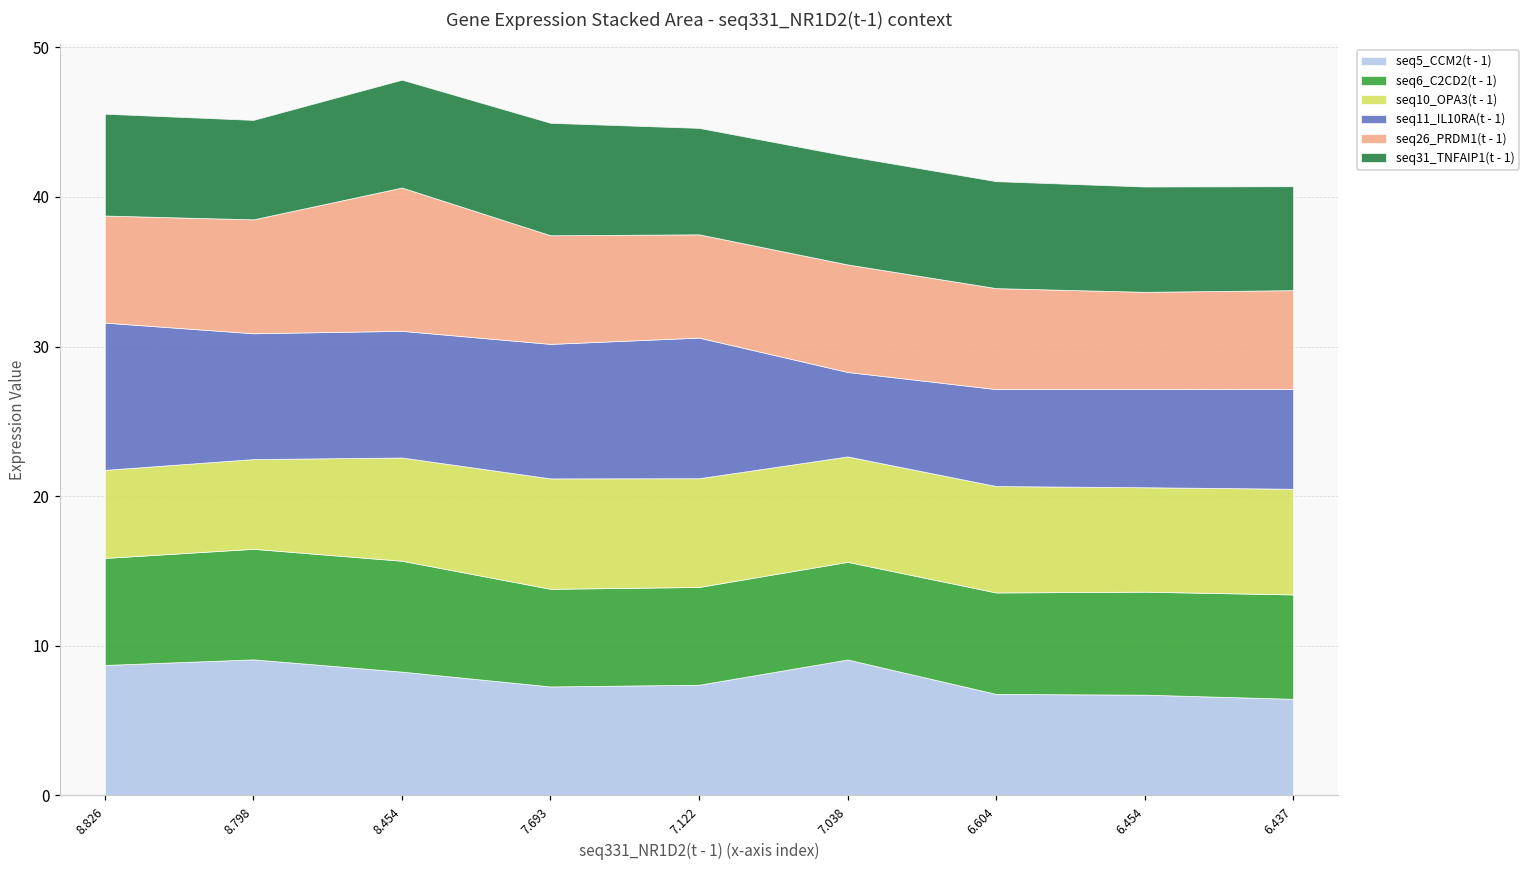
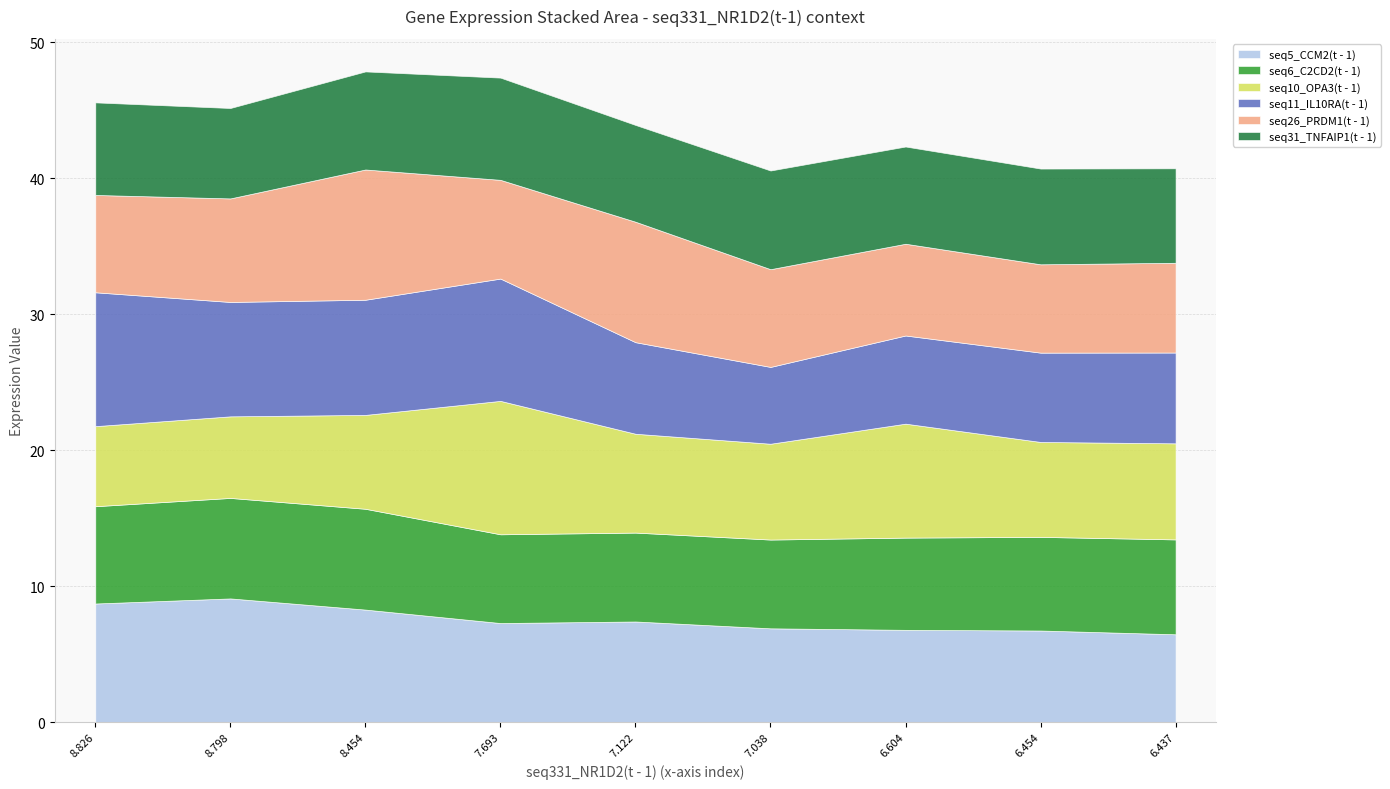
  {
    "seq5_CCM2(t - 1)": {
      "8.826": 8.7,
      "8.798": 9.1,
      "8.454": 8.3,
      "7.693": 7.3,
      "7.122": 7.4,
-     "7.038": 9.1,
+     "7.038": 6.9,
      "6.604": 6.8,
      "6.454": 6.7,
      "6.437": 6.5
    },
    "seq10_OPA3(t - 1)": {
      "8.826": 5.9,
      "8.798": 6.0,
      "8.454": 6.9,
-     "7.693": 7.4,
+     "7.693": 9.8,
      "7.122": 7.3,
      "7.038": 7.0,
-     "6.604": 7.1,
+     "6.604": 8.4,
      "6.454": 7.0,
      "6.437": 7.1
    },
    "seq11_IL10RA(t - 1)": {
      "8.826": 9.8,
      "8.798": 8.4,
      "8.454": 8.5,
      "7.693": 9.0,
-     "7.122": 9.4,
+     "7.122": 6.7,
      "7.038": 5.6,
      "6.604": 6.5,
      "6.454": 6.6,
      "6.437": 6.7
    },
    "seq26_PRDM1(t - 1)": {
      "8.826": 7.2,
      "8.798": 7.6,
      "8.454": 9.6,
      "7.693": 7.3,
-     "7.122": 6.9,
+     "7.122": 8.9,
      "7.038": 7.2,
      "6.604": 6.7,
      "6.454": 6.5,
      "6.437": 6.6
    }
  }
